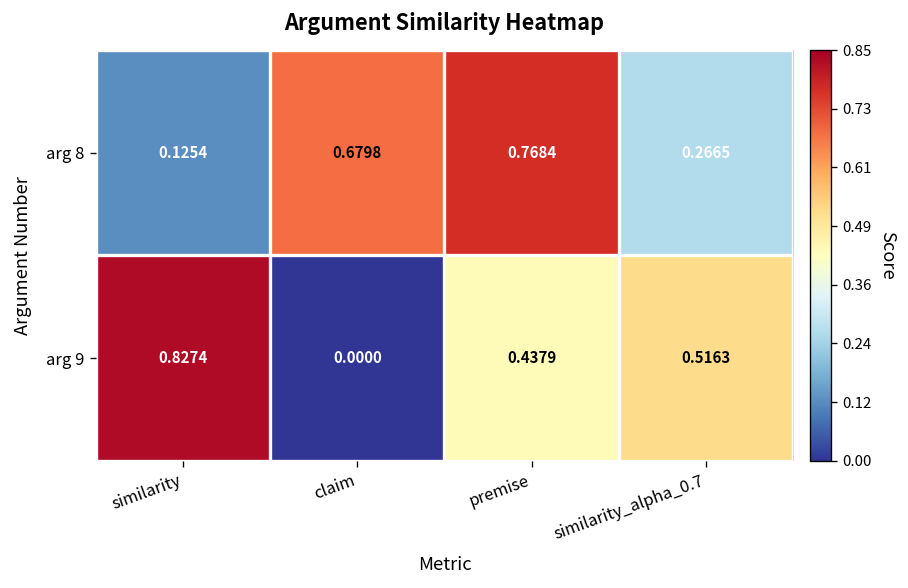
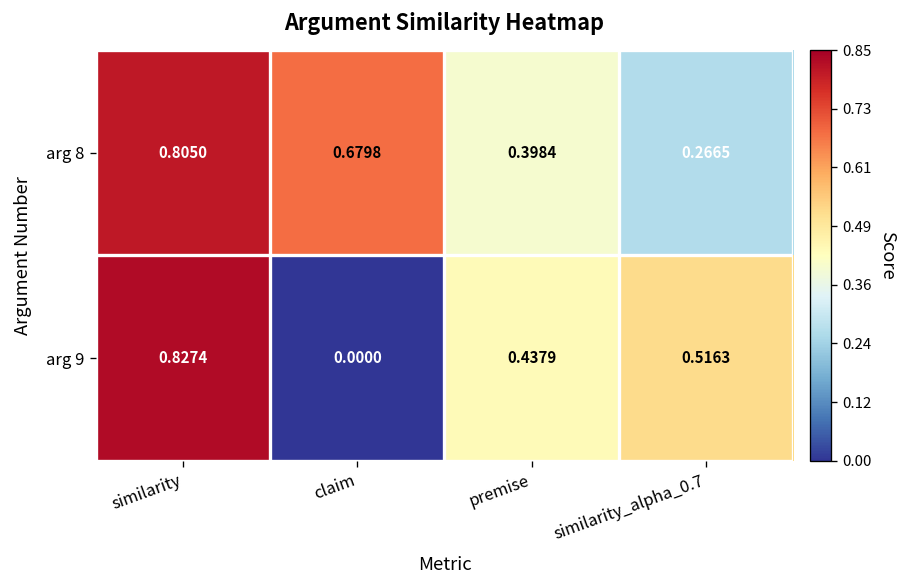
  {
    "arg 8": {
-     "similarity": 0.1254,
+     "similarity": 0.8050,
      "claim": 0.6798,
-     "premise": 0.7684,
+     "premise": 0.3984,
      "similarity_alpha_0.7": 0.2665
    },
    "arg 9": {
      "similarity": 0.8274,
      "claim": 0.0000,
      "premise": 0.4379,
      "similarity_alpha_0.7": 0.5163
    }
  }
